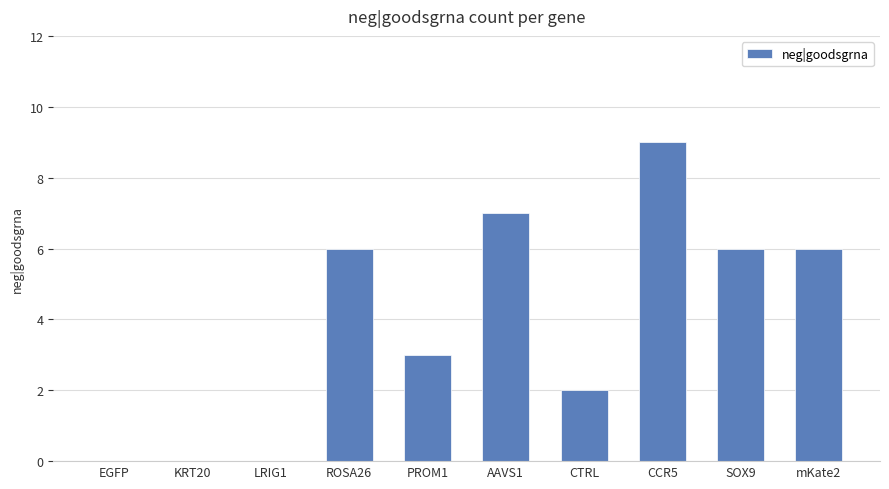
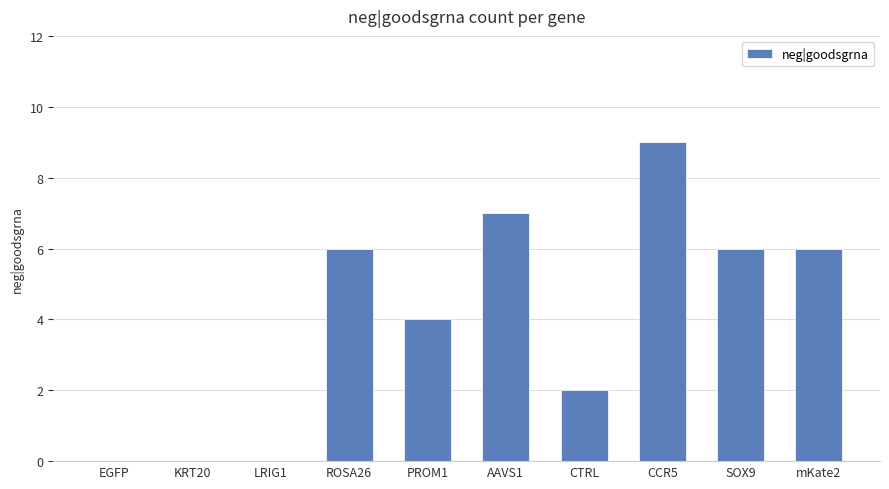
  {
    "EGFP": 0,
    "KRT20": 0,
    "LRIG1": 0,
    "ROSA26": 6,
-   "PROM1": 3,
+   "PROM1": 4,
    "AAVS1": 7,
    "CTRL": 2,
    "CCR5": 9,
    "SOX9": 6,
    "mKate2": 6
  }
